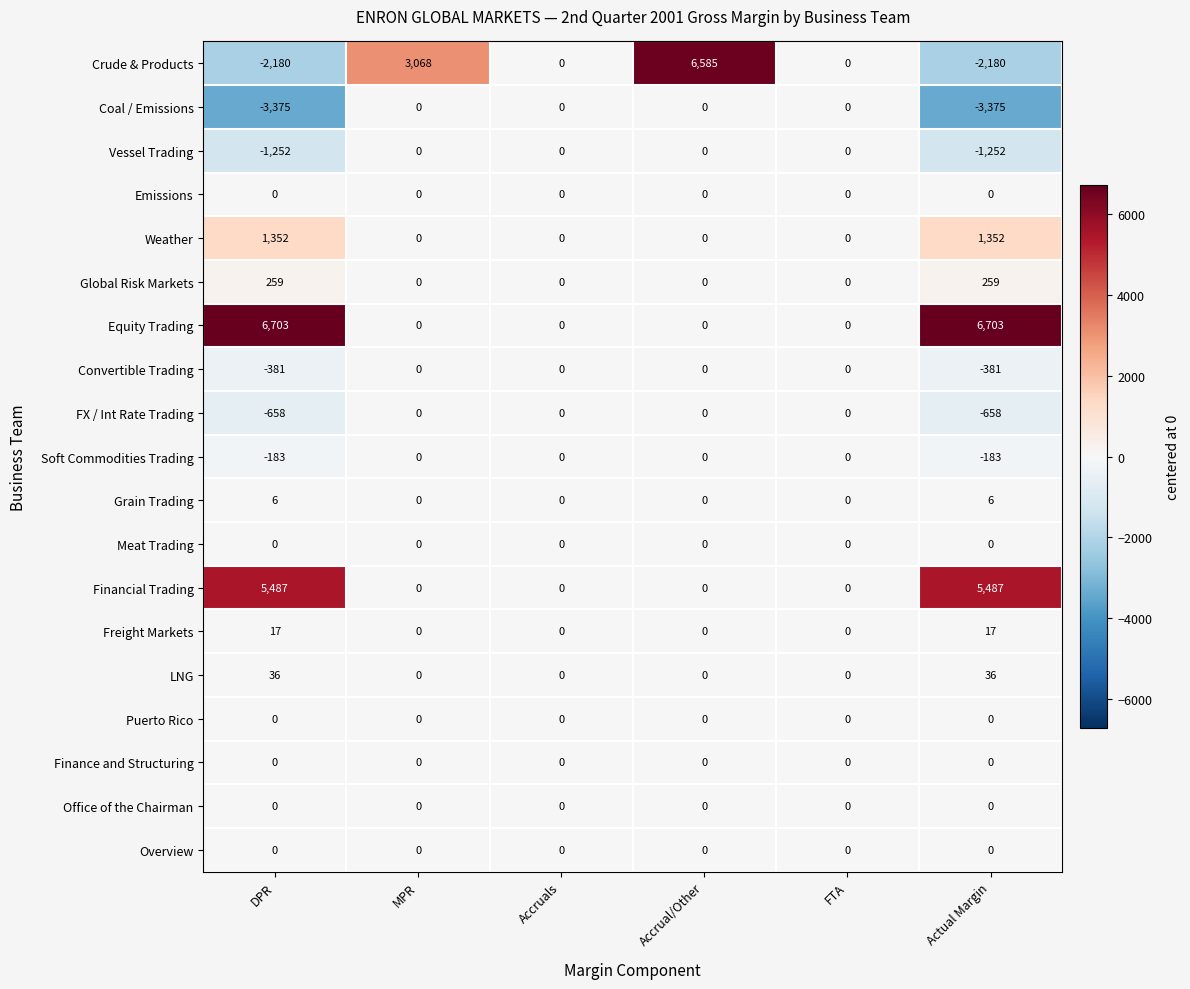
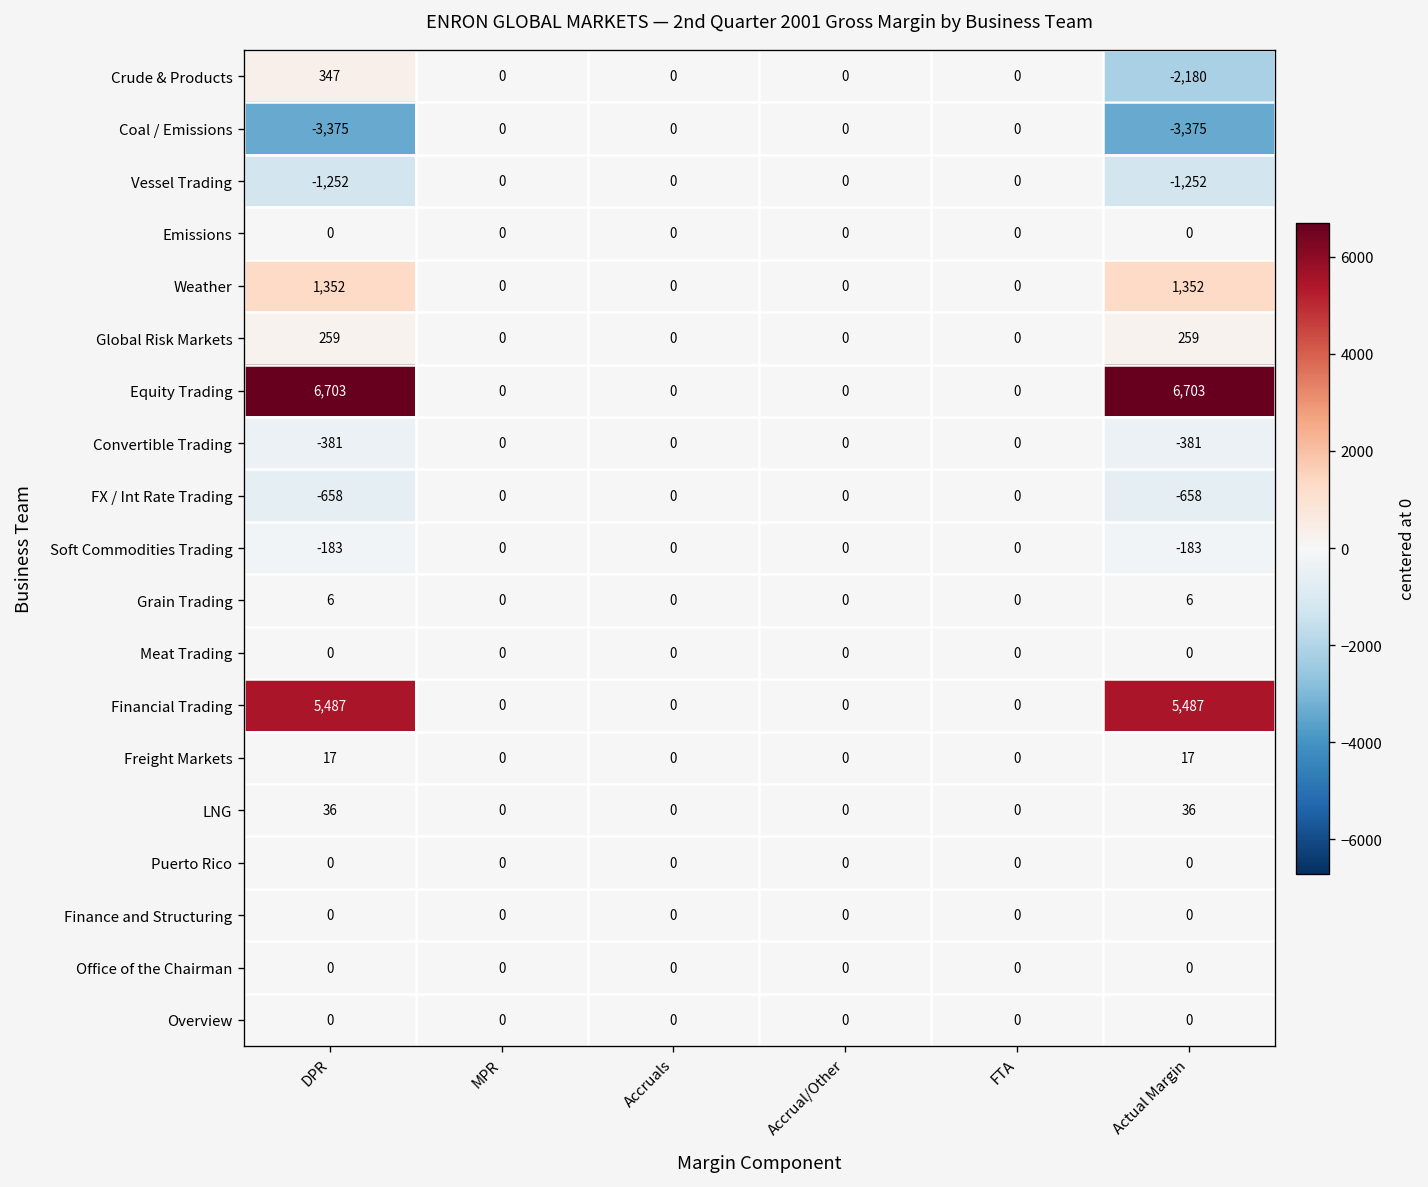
  {
    "Crude & Products": {
-     "DPR": "-2,180",
-     "MPR": "3,068",
+     "DPR": "347",
+     "MPR": "0",
      "Accruals": "0",
-     "Accrual/Other": "6,585",
+     "Accrual/Other": "0",
      "FTA": "0",
      "Actual Margin": "-2,180"
    },
    "Coal / Emissions": {
      "DPR": "-3,375",
      "MPR": "0",
      "Accruals": "0",
      "Accrual/Other": "0",
      "FTA": "0",
      "Actual Margin": "-3,375"
    },
    "Vessel Trading": {
      "DPR": "-1,252",
      "MPR": "0",
      "Accruals": "0",
      "Accrual/Other": "0",
      "FTA": "0",
      "Actual Margin": "-1,252"
    },
    "Emissions": {
      "DPR": "0",
      "MPR": "0",
      "Accruals": "0",
      "Accrual/Other": "0",
      "FTA": "0",
      "Actual Margin": "0"
    },
    "Weather": {
      "DPR": "1,352",
      "MPR": "0",
      "Accruals": "0",
      "Accrual/Other": "0",
      "FTA": "0",
      "Actual Margin": "1,352"
    },
    "Global Risk Markets": {
      "DPR": "259",
      "MPR": "0",
      "Accruals": "0",
      "Accrual/Other": "0",
      "FTA": "0",
      "Actual Margin": "259"
    },
    "Equity Trading": {
      "DPR": "6,703",
      "MPR": "0",
      "Accruals": "0",
      "Accrual/Other": "0",
      "FTA": "0",
      "Actual Margin": "6,703"
    },
    "Convertible Trading": {
      "DPR": "-381",
      "MPR": "0",
      "Accruals": "0",
      "Accrual/Other": "0",
      "FTA": "0",
      "Actual Margin": "-381"
    },
    "FX / Int Rate Trading": {
      "DPR": "-658",
      "MPR": "0",
      "Accruals": "0",
      "Accrual/Other": "0",
      "FTA": "0",
      "Actual Margin": "-658"
    },
    "Soft Commodities Trading": {
      "DPR": "-183",
      "MPR": "0",
      "Accruals": "0",
      "Accrual/Other": "0",
      "FTA": "0",
      "Actual Margin": "-183"
    },
    "Grain Trading": {
      "DPR": "6",
      "MPR": "0",
      "Accruals": "0",
      "Accrual/Other": "0",
      "FTA": "0",
      "Actual Margin": "6"
    },
    "Meat Trading": {
      "DPR": "0",
      "MPR": "0",
      "Accruals": "0",
      "Accrual/Other": "0",
      "FTA": "0",
      "Actual Margin": "0"
    },
    "Financial Trading": {
      "DPR": "5,487",
      "MPR": "0",
      "Accruals": "0",
      "Accrual/Other": "0",
      "FTA": "0",
      "Actual Margin": "5,487"
    },
    "Freight Markets": {
      "DPR": "17",
      "MPR": "0",
      "Accruals": "0",
      "Accrual/Other": "0",
      "FTA": "0",
      "Actual Margin": "17"
    },
    "LNG": {
      "DPR": "36",
      "MPR": "0",
      "Accruals": "0",
      "Accrual/Other": "0",
      "FTA": "0",
      "Actual Margin": "36"
    },
    "Puerto Rico": {
      "DPR": "0",
      "MPR": "0",
      "Accruals": "0",
      "Accrual/Other": "0",
      "FTA": "0",
      "Actual Margin": "0"
    },
    "Finance and Structuring": {
      "DPR": "0",
      "MPR": "0",
      "Accruals": "0",
      "Accrual/Other": "0",
      "FTA": "0",
      "Actual Margin": "0"
    },
    "Office of the Chairman": {
      "DPR": "0",
      "MPR": "0",
      "Accruals": "0",
      "Accrual/Other": "0",
      "FTA": "0",
      "Actual Margin": "0"
    },
    "Overview": {
      "DPR": "0",
      "MPR": "0",
      "Accruals": "0",
      "Accrual/Other": "0",
      "FTA": "0",
      "Actual Margin": "0"
    }
  }
